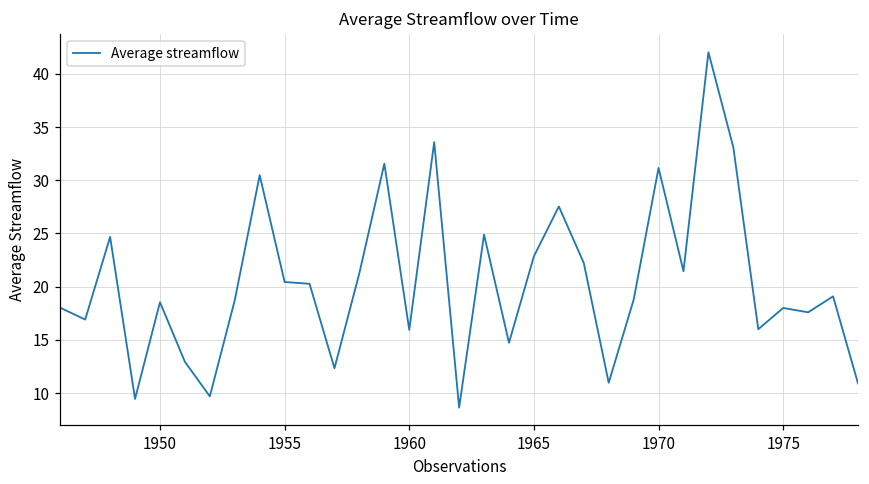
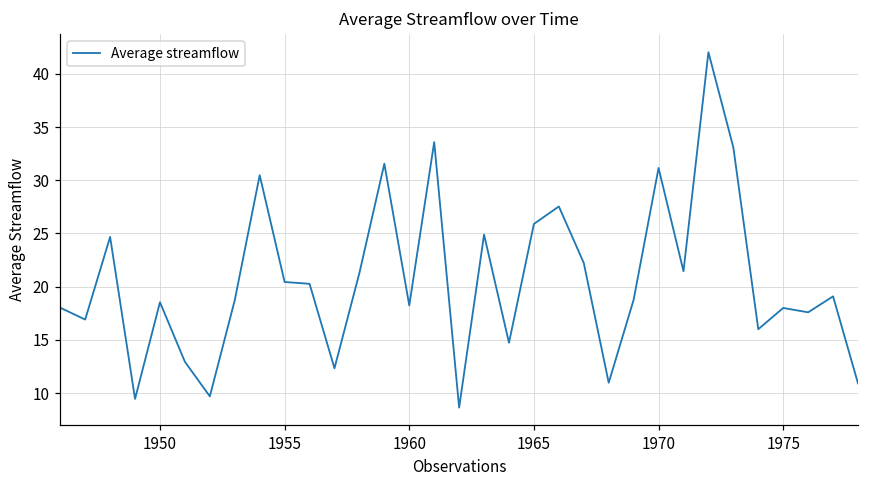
  {
    "1950": 19,
    "1955": 20,
-   "1960": 16,
-   "1965": 23,
+   "1960": 18,
+   "1965": 26,
    "1970": 31,
    "1975": 18
  }
